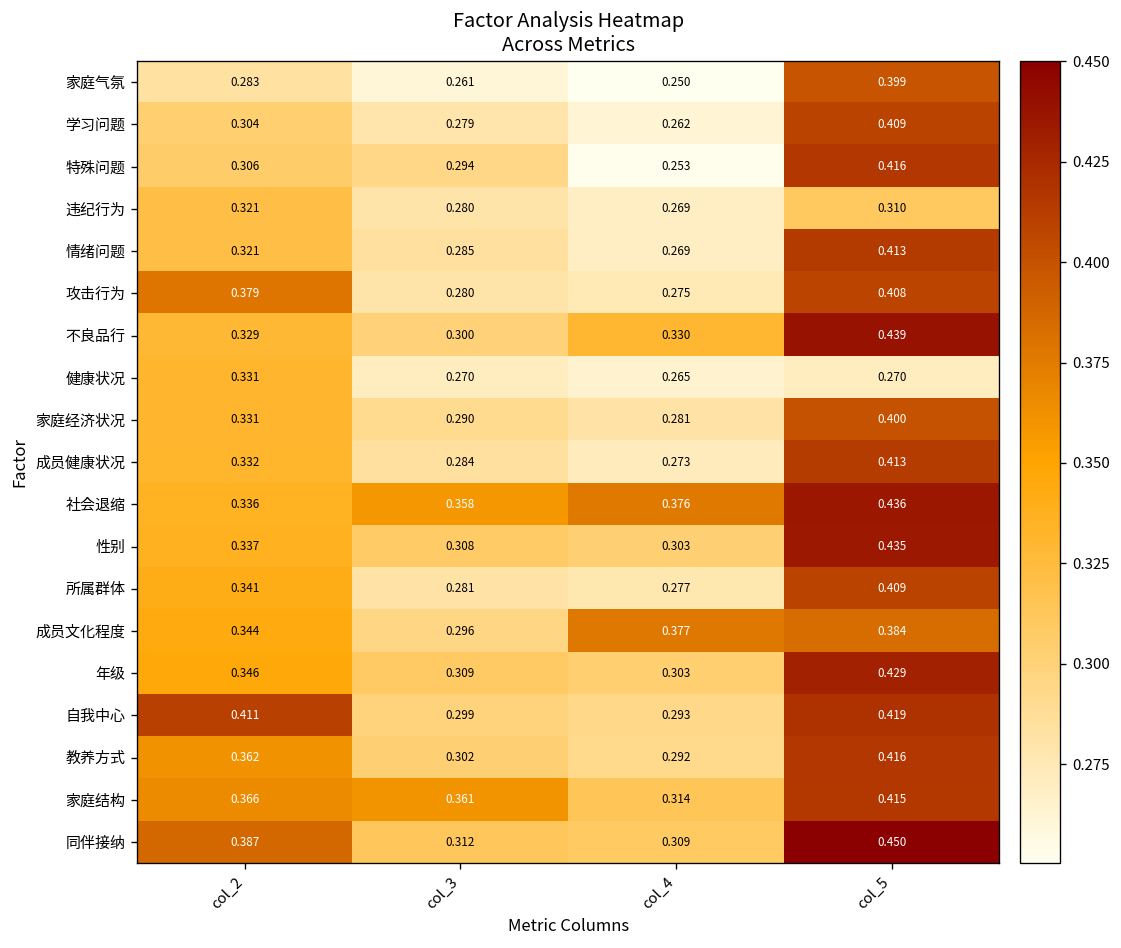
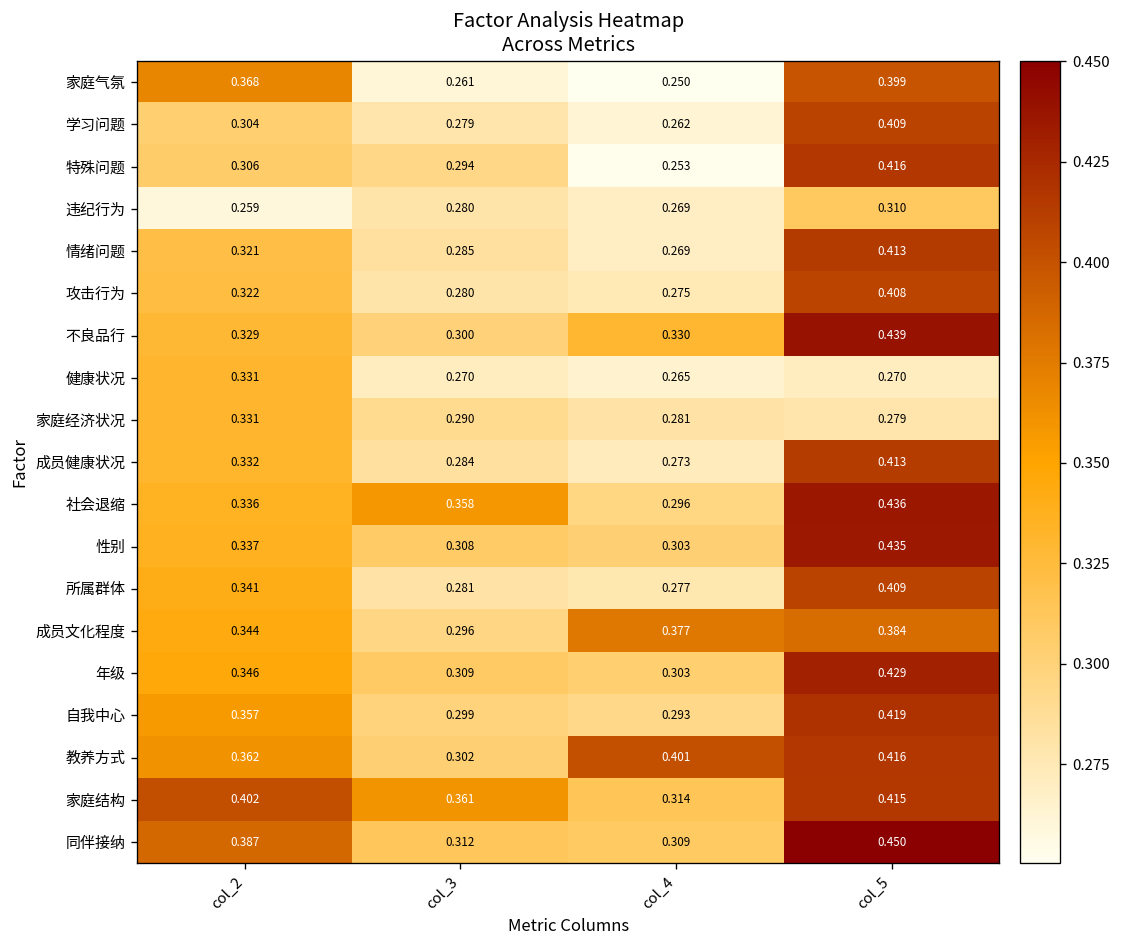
  {
    "家庭气氛": {
-     "col_2": 0.283,
+     "col_2": 0.368,
      "col_3": 0.261,
      "col_4": 0.250,
      "col_5": 0.399
    },
    "学习问题": {
      "col_2": 0.304,
      "col_3": 0.279,
      "col_4": 0.262,
      "col_5": 0.409
    },
    "特殊问题": {
      "col_2": 0.306,
      "col_3": 0.294,
      "col_4": 0.253,
      "col_5": 0.416
    },
    "违纪行为": {
-     "col_2": 0.321,
+     "col_2": 0.259,
      "col_3": 0.280,
      "col_4": 0.269,
      "col_5": 0.310
    },
    "情绪问题": {
      "col_2": 0.321,
      "col_3": 0.285,
      "col_4": 0.269,
      "col_5": 0.413
    },
    "攻击行为": {
-     "col_2": 0.379,
+     "col_2": 0.322,
      "col_3": 0.280,
      "col_4": 0.275,
      "col_5": 0.408
    },
    "不良品行": {
      "col_2": 0.329,
      "col_3": 0.300,
      "col_4": 0.330,
      "col_5": 0.439
    },
    "健康状况": {
      "col_2": 0.331,
      "col_3": 0.270,
      "col_4": 0.265,
      "col_5": 0.270
    },
    "家庭经济状况": {
      "col_2": 0.331,
      "col_3": 0.290,
      "col_4": 0.281,
-     "col_5": 0.400
+     "col_5": 0.279
    },
    "成员健康状况": {
      "col_2": 0.332,
      "col_3": 0.284,
      "col_4": 0.273,
      "col_5": 0.413
    },
    "社会退缩": {
      "col_2": 0.336,
      "col_3": 0.358,
-     "col_4": 0.376,
+     "col_4": 0.296,
      "col_5": 0.436
    },
    "性别": {
      "col_2": 0.337,
      "col_3": 0.308,
      "col_4": 0.303,
      "col_5": 0.435
    },
    "所属群体": {
      "col_2": 0.341,
      "col_3": 0.281,
      "col_4": 0.277,
      "col_5": 0.409
    },
    "成员文化程度": {
      "col_2": 0.344,
      "col_3": 0.296,
      "col_4": 0.377,
      "col_5": 0.384
    },
    "年级": {
      "col_2": 0.346,
      "col_3": 0.309,
      "col_4": 0.303,
      "col_5": 0.429
    },
    "自我中心": {
-     "col_2": 0.411,
+     "col_2": 0.357,
      "col_3": 0.299,
      "col_4": 0.293,
      "col_5": 0.419
    },
    "教养方式": {
      "col_2": 0.362,
      "col_3": 0.302,
-     "col_4": 0.292,
+     "col_4": 0.401,
      "col_5": 0.416
    },
    "家庭结构": {
-     "col_2": 0.366,
+     "col_2": 0.402,
      "col_3": 0.361,
      "col_4": 0.314,
      "col_5": 0.415
    },
    "同伴接纳": {
      "col_2": 0.387,
      "col_3": 0.312,
      "col_4": 0.309,
      "col_5": 0.450
    }
  }
